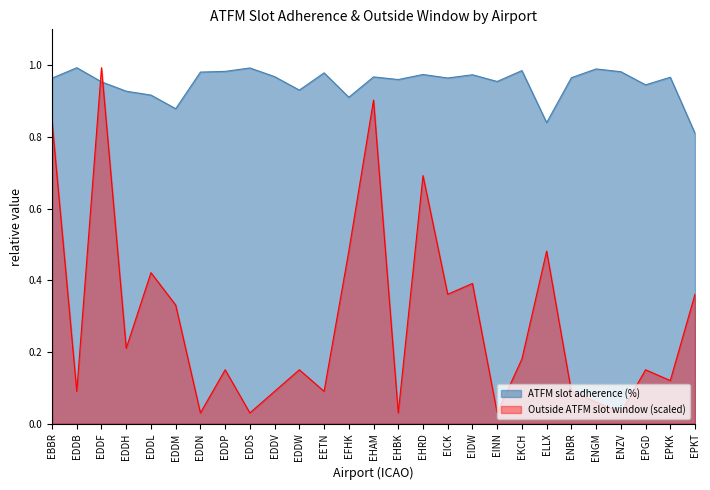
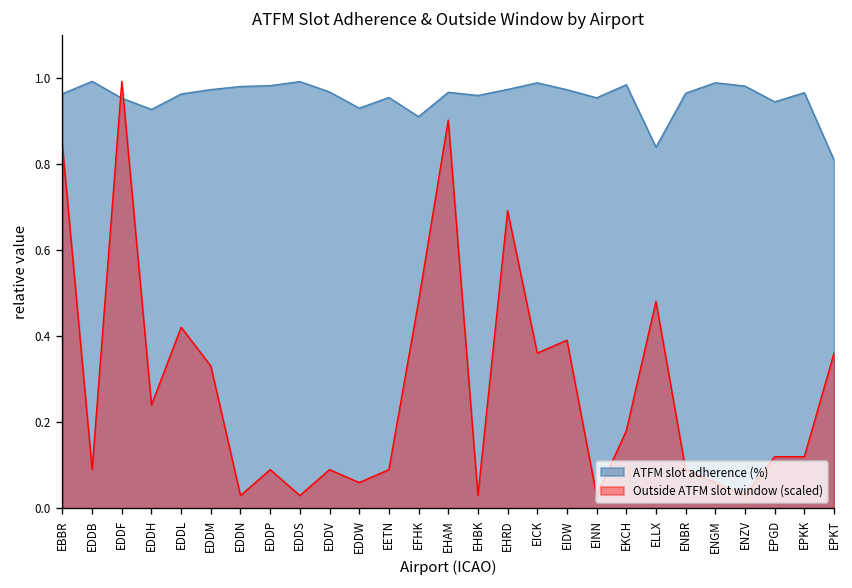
  {
    "ATFM slot adherence (%)": {
      "EBBR": 0.96,
      "EDDB": 0.99,
      "EDDF": 0.95,
      "EDDH": 0.93,
-     "EDDL": 0.92,
-     "EDDM": 0.88,
+     "EDDL": 0.96,
+     "EDDM": 0.97,
      "EDDN": 0.98,
      "EDDP": 0.98,
      "EDDS": 0.99,
      "EDDV": 0.97,
      "EDDW": 0.93,
-     "EETN": 0.98,
+     "EETN": 0.96,
      "EFHK": 0.91,
      "EHAM": 0.97,
      "EHBK": 0.96,
      "EHRD": 0.97,
-     "EICK": 0.96,
+     "EICK": 0.99,
      "EIDW": 0.97,
      "EINN": 0.95,
      "EKCH": 0.98,
      "ELLX": 0.84,
      "ENBR": 0.97,
      "ENGM": 0.99,
      "ENZV": 0.98,
      "EPGD": 0.95,
      "EPKK": 0.97,
      "EPKT": 0.81
    },
    "Outside ATFM slot window (scaled)": {
      "EBBR": 0.84,
      "EDDB": 0.09,
      "EDDF": 0.99,
-     "EDDH": 0.21,
+     "EDDH": 0.24,
      "EDDL": 0.42,
      "EDDM": 0.33,
      "EDDN": 0.03,
-     "EDDP": 0.15,
+     "EDDP": 0.09,
      "EDDS": 0.03,
      "EDDV": 0.09,
-     "EDDW": 0.15,
+     "EDDW": 0.06,
      "EETN": 0.09,
      "EFHK": 0.48,
      "EHAM": 0.90,
      "EHBK": 0.03,
      "EHRD": 0.69,
      "EICK": 0.36,
      "EIDW": 0.39,
      "EINN": 0.03,
      "EKCH": 0.18,
      "ELLX": 0.48,
-     "EPGD": 0.15,
+     "EPGD": 0.12,
      "EPKK": 0.12,
      "EPKT": 0.36
    }
  }
